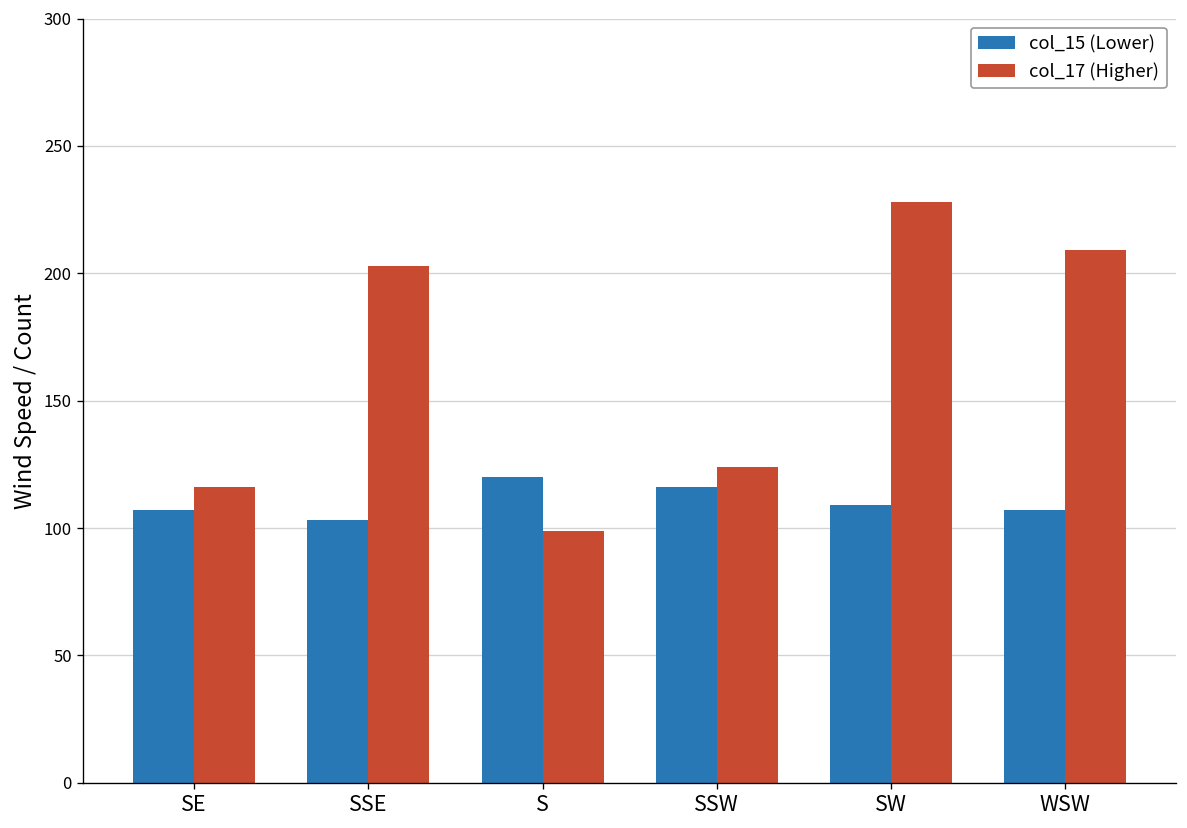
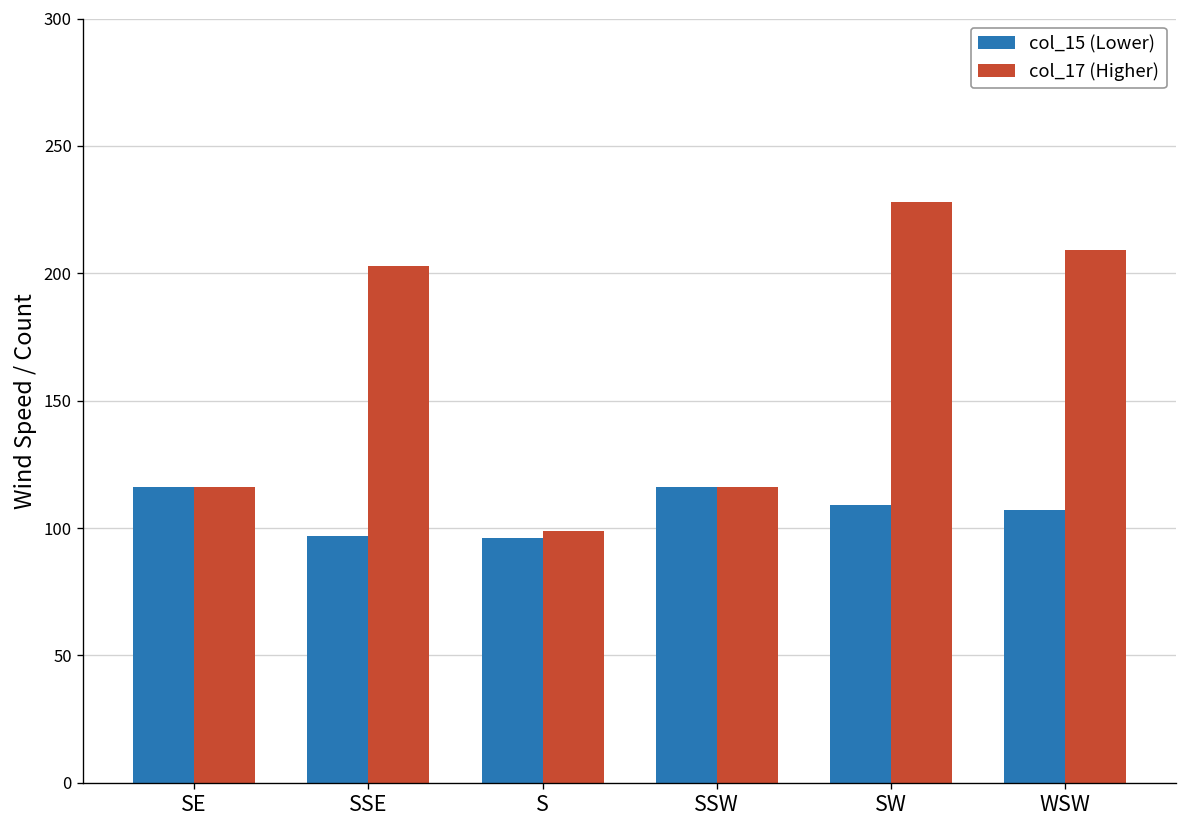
  {
    "col_15 (Lower)": {
-     "SE": 107,
-     "SSE": 103,
-     "S": 120,
+     "SE": 116,
+     "SSE": 97,
+     "S": 96,
      "SSW": 116,
      "SW": 109,
      "WSW": 107
    },
    "col_17 (Higher)": {
      "SE": 116,
      "SSE": 203,
      "S": 99,
-     "SSW": 124,
+     "SSW": 116,
      "SW": 228,
      "WSW": 209
    }
  }
